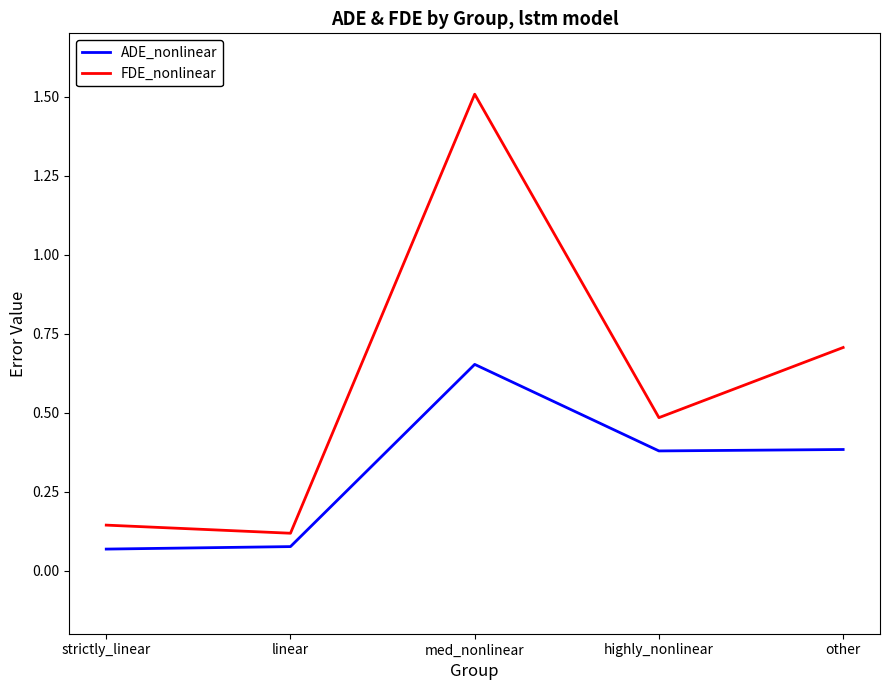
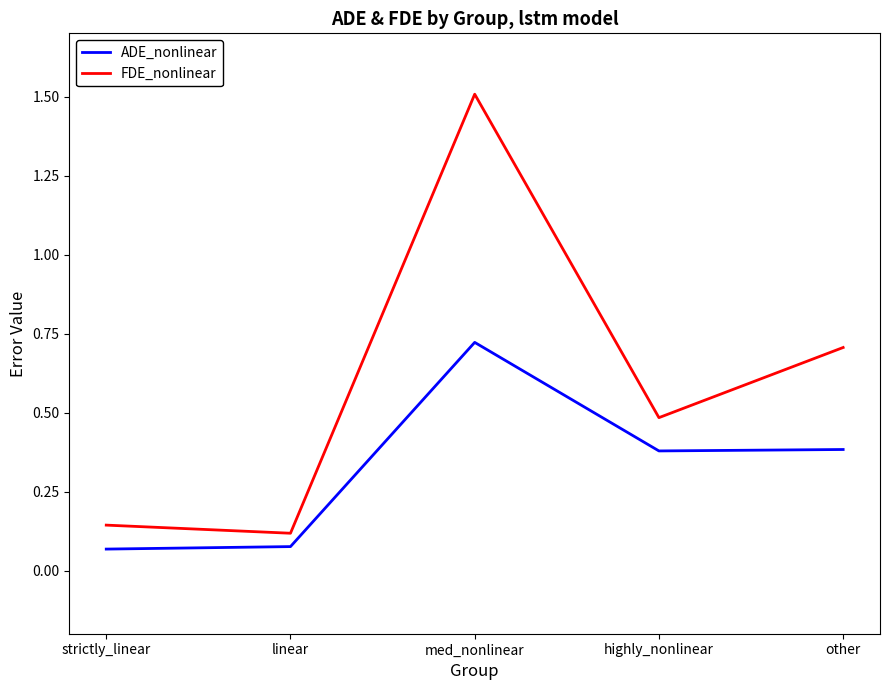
  {
    "ADE_nonlinear": {
      "strictly_linear": 0.07,
      "linear": 0.08,
-     "med_nonlinear": 0.65,
+     "med_nonlinear": 0.72,
      "highly_nonlinear": 0.38,
      "other": 0.38
    },
    "FDE_nonlinear": {
      "strictly_linear": 0.14,
      "linear": 0.12,
      "med_nonlinear": 1.51,
      "highly_nonlinear": 0.48,
      "other": 0.71
    }
  }
